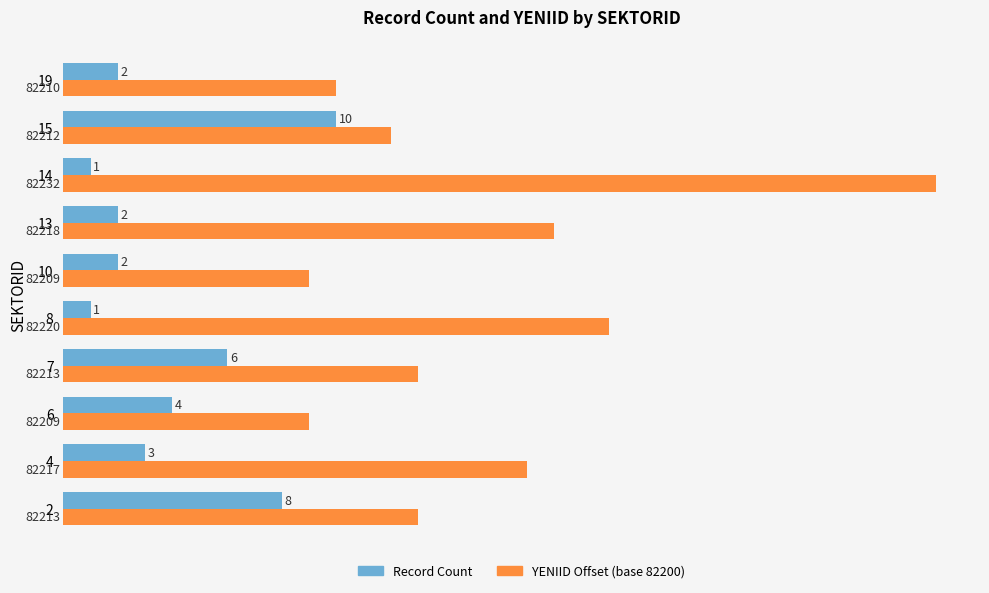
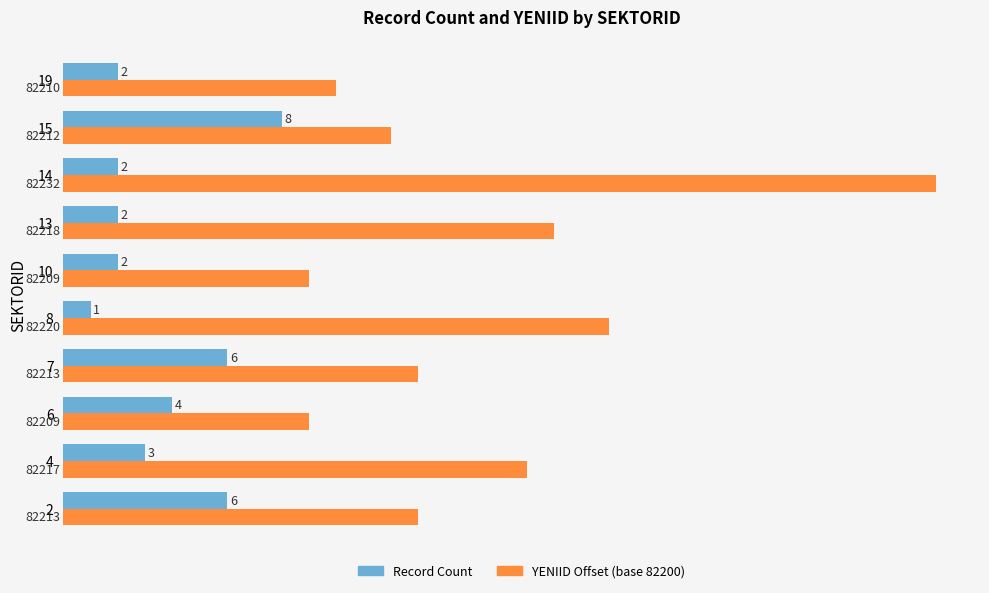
  {
    "Record Count": {
      "19": 2,
-     "15": 10,
-     "14": 1,
+     "15": 8,
+     "14": 2,
      "13": 2,
      "10": 2,
      "8": 1,
      "7": 6,
      "6": 4,
      "4": 3,
-     "2": 8
+     "2": 6
    }
  }
